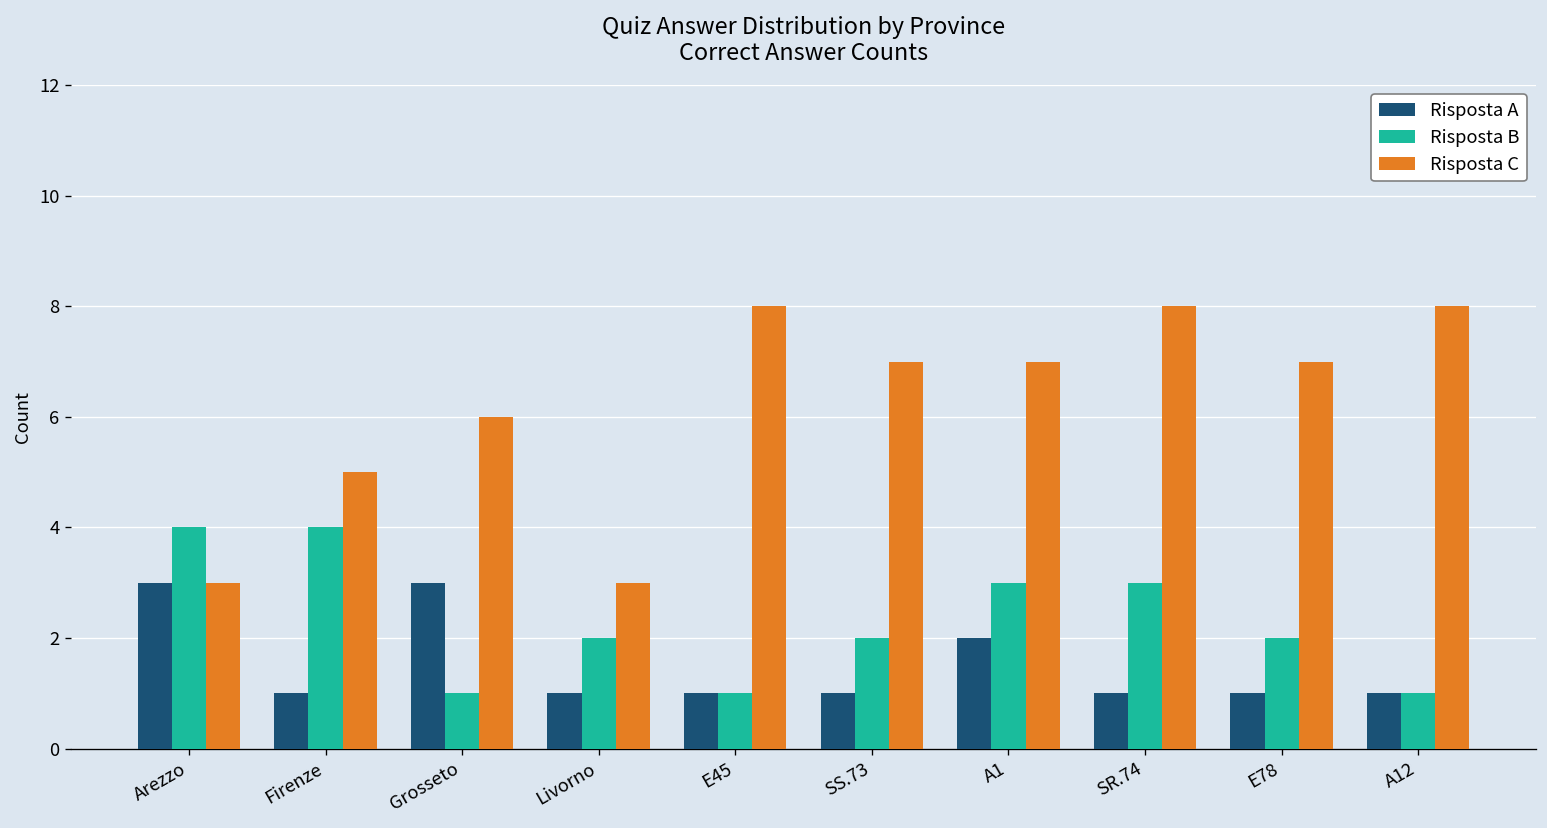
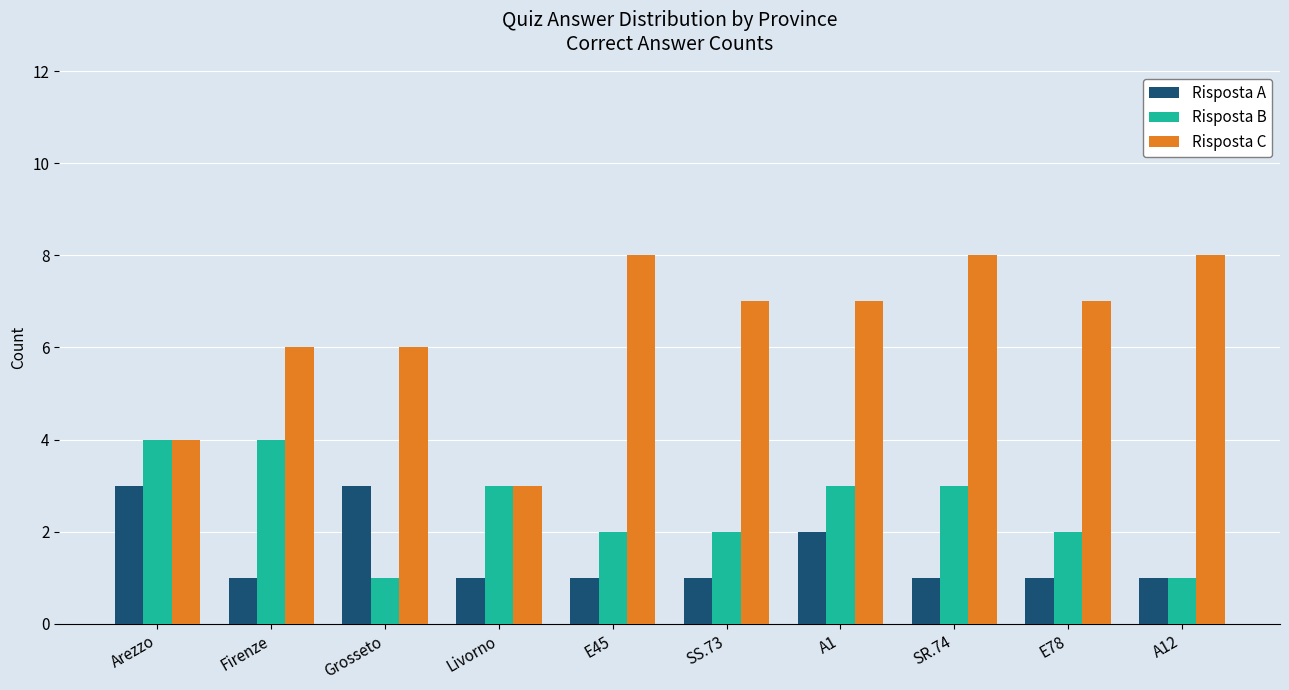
  {
    "Risposta A": {
      "Arezzo": 3,
      "Firenze": 1,
      "Grosseto": 3,
      "Livorno": 1,
      "E45": 1,
      "SS.73": 1,
      "A1": 2,
      "SR.74": 1,
      "E78": 1,
      "A12": 1
    },
    "Risposta B": {
      "Arezzo": 4,
      "Firenze": 4,
      "Grosseto": 1,
-     "Livorno": 2,
-     "E45": 1,
+     "Livorno": 3,
+     "E45": 2,
      "SS.73": 2,
      "A1": 3,
      "SR.74": 3,
      "E78": 2,
      "A12": 1
    },
    "Risposta C": {
-     "Arezzo": 3,
-     "Firenze": 5,
+     "Arezzo": 4,
+     "Firenze": 6,
      "Grosseto": 6,
      "Livorno": 3,
      "E45": 8,
      "SS.73": 7,
      "A1": 7,
      "SR.74": 8,
      "E78": 7,
      "A12": 8
    }
  }
